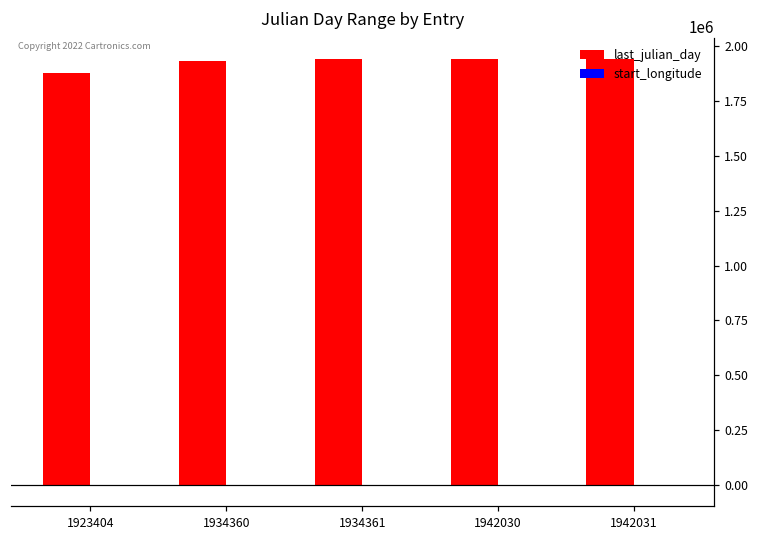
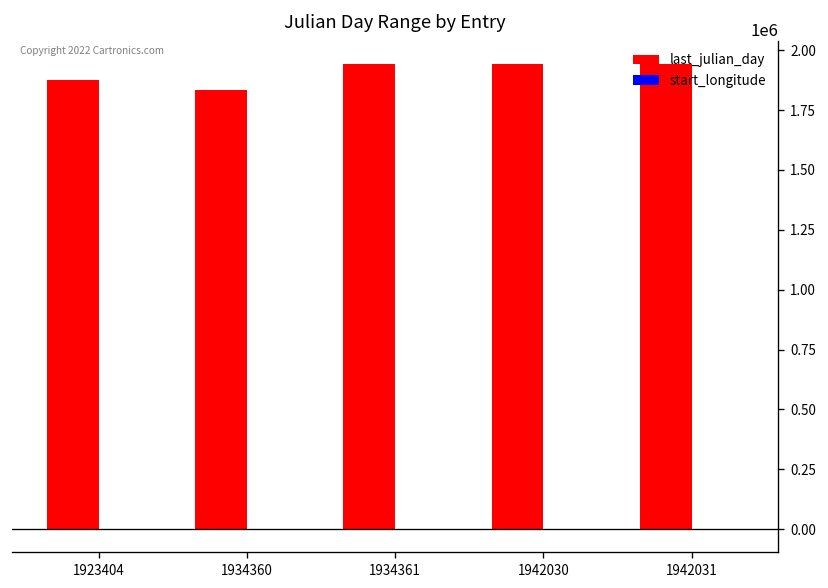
  {
    "last_julian_day": {
-     "1934360": 1930000,
+     "1934360": 1840000,
      "1934361": 1940000,
      "1942030": 1940000,
      "1942031": 1940000
    }
  }
